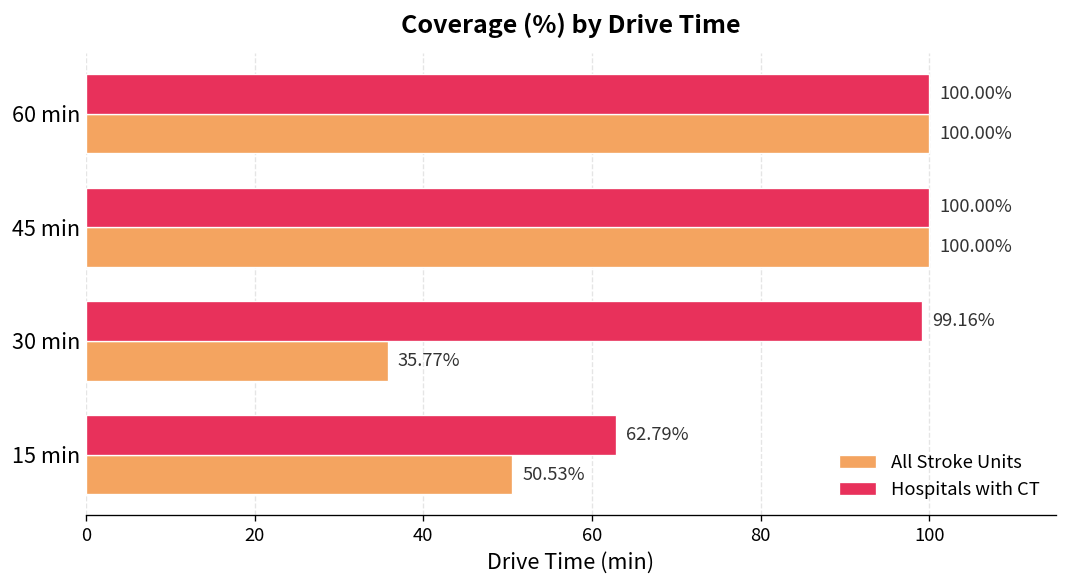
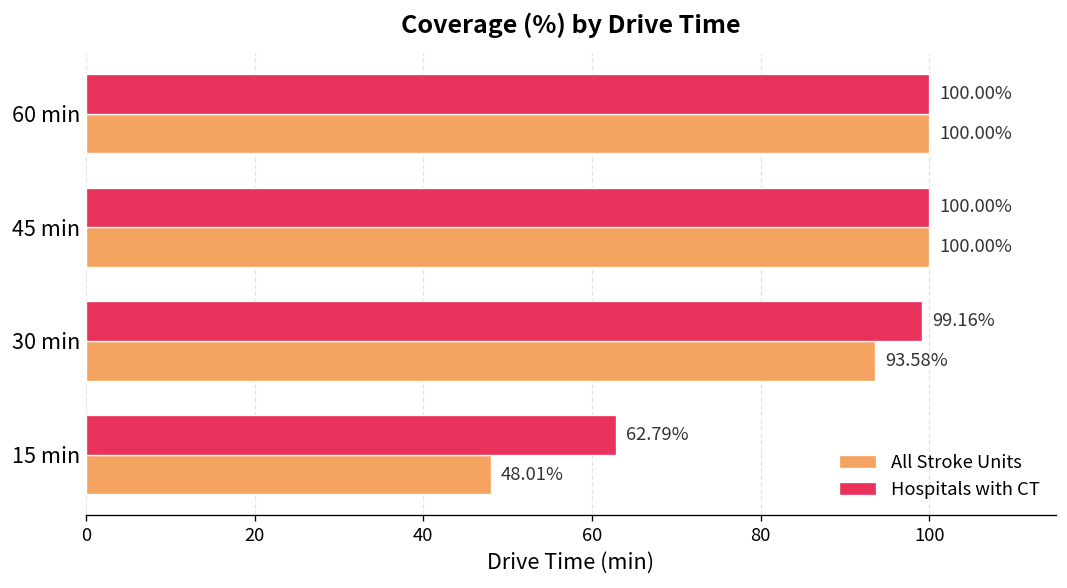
  {
    "All Stroke Units": {
      "60 min": "100.00%",
      "45 min": "100.00%",
-     "30 min": "35.77%",
-     "15 min": "50.53%"
+     "30 min": "93.58%",
+     "15 min": "48.01%"
    },
    "Hospitals with CT": {
      "60 min": "100.00%",
      "45 min": "100.00%",
      "30 min": "99.16%",
      "15 min": "62.79%"
    }
  }
